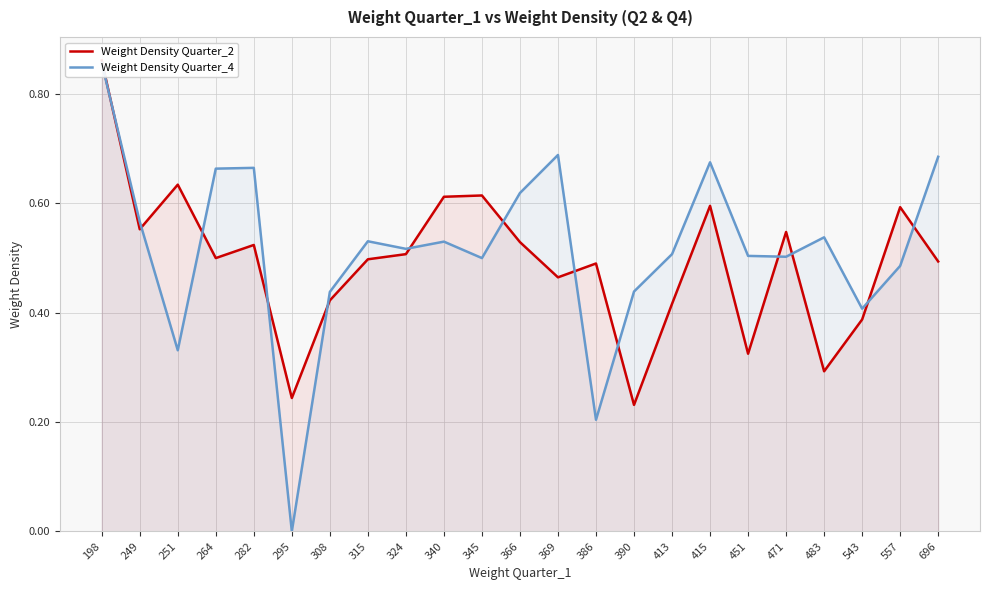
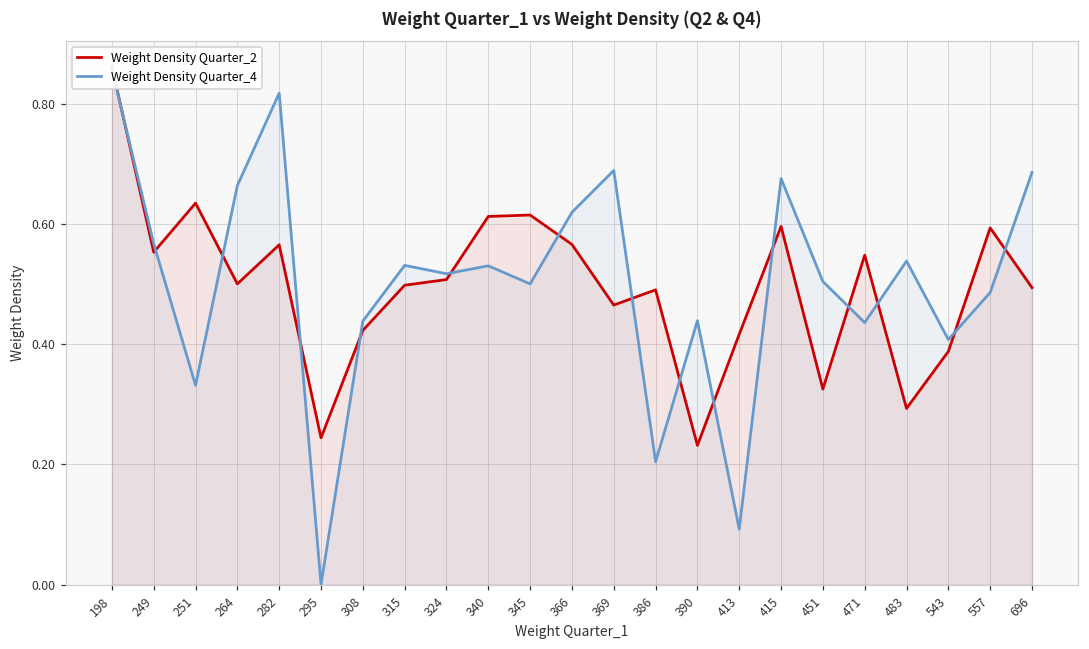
  {
    "Weight Density Quarter_2": {
      "249": 0.55,
      "251": 0.63,
      "264": 0.50,
-     "282": 0.52,
+     "282": 0.57,
      "295": 0.24,
      "308": 0.42,
      "315": 0.50,
      "324": 0.51,
      "340": 0.61,
      "345": 0.61,
-     "366": 0.53,
+     "366": 0.57,
      "369": 0.46,
      "386": 0.49,
      "390": 0.23,
      "413": 0.42,
      "415": 0.60,
      "451": 0.33,
      "471": 0.55,
      "483": 0.29,
      "543": 0.39,
      "557": 0.59,
      "696": 0.49
    },
    "Weight Density Quarter_4": {
      "249": 0.57,
      "251": 0.33,
      "264": 0.66,
-     "282": 0.67,
+     "282": 0.82,
      "295": 0.00,
      "308": 0.44,
      "315": 0.53,
      "324": 0.52,
      "340": 0.53,
      "345": 0.50,
      "366": 0.62,
      "369": 0.69,
      "386": 0.20,
      "390": 0.44,
-     "413": 0.51,
+     "413": 0.09,
      "415": 0.68,
      "451": 0.50,
-     "471": 0.50,
+     "471": 0.44,
      "483": 0.54,
      "543": 0.41,
      "557": 0.49,
      "696": 0.69
    }
  }
